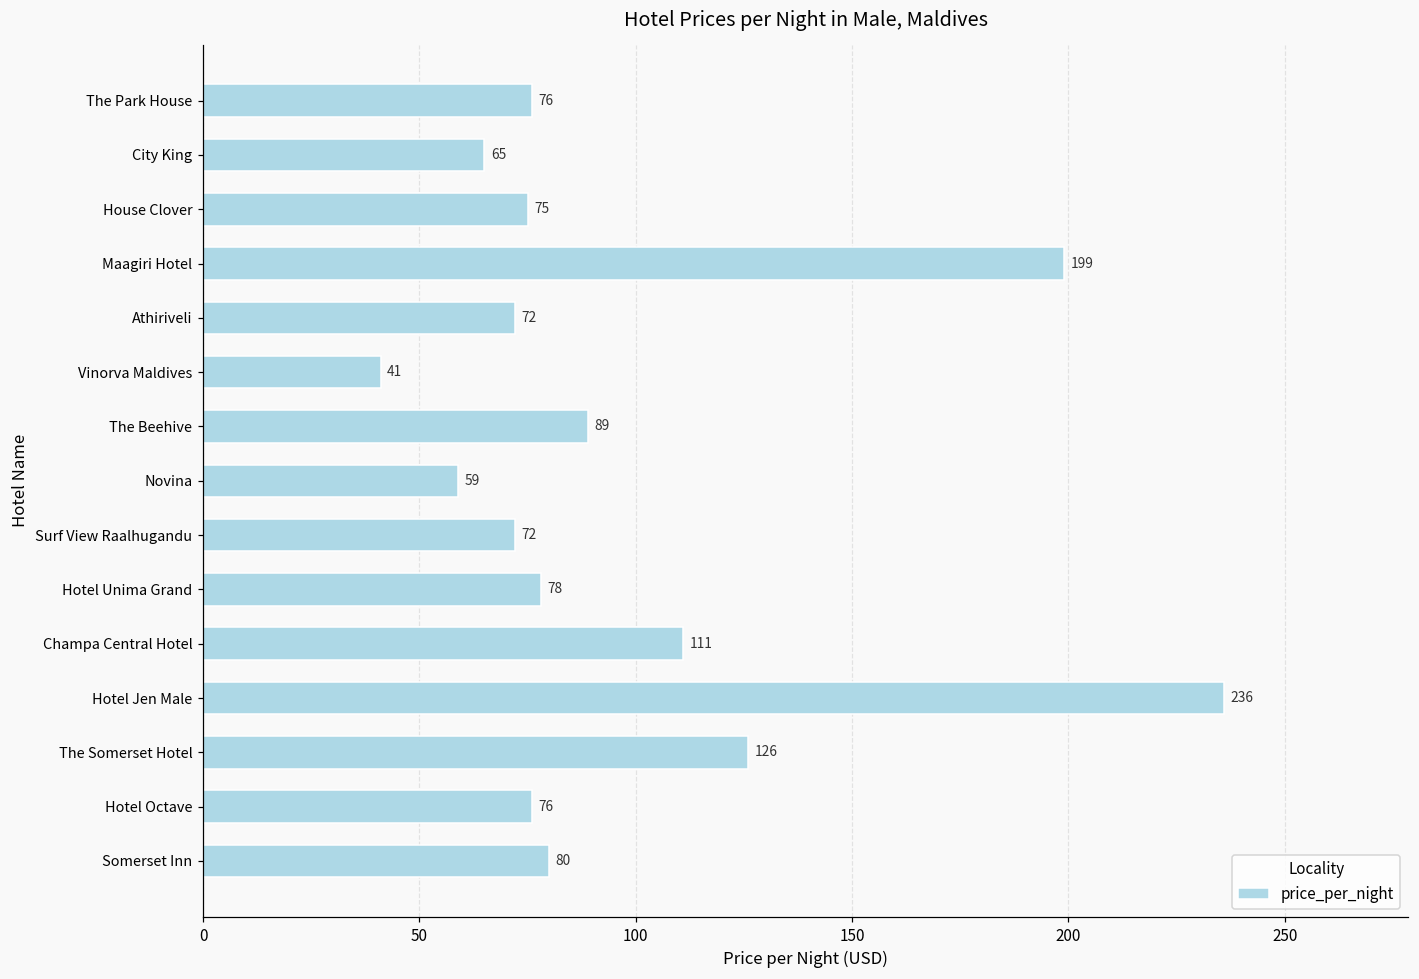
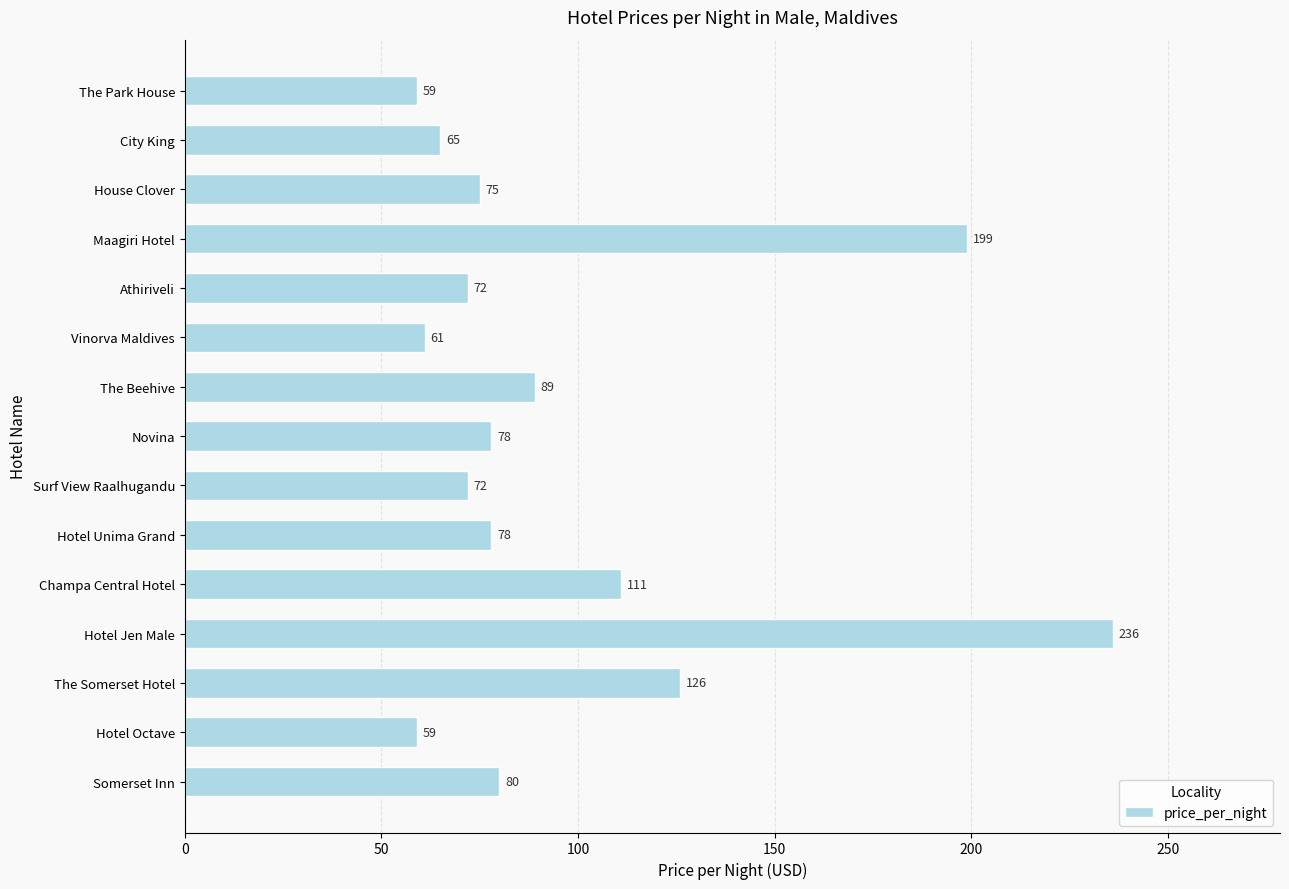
  {
-   "The Park House": 76,
+   "The Park House": 59,
    "City King": 65,
    "House Clover": 75,
    "Maagiri Hotel": 199,
    "Athiriveli": 72,
-   "Vinorva Maldives": 41,
+   "Vinorva Maldives": 61,
    "The Beehive": 89,
-   "Novina": 59,
+   "Novina": 78,
    "Surf View Raalhugandu": 72,
    "Hotel Unima Grand": 78,
    "Champa Central Hotel": 111,
    "Hotel Jen Male": 236,
    "The Somerset Hotel": 126,
-   "Hotel Octave": 76,
+   "Hotel Octave": 59,
    "Somerset Inn": 80
  }
